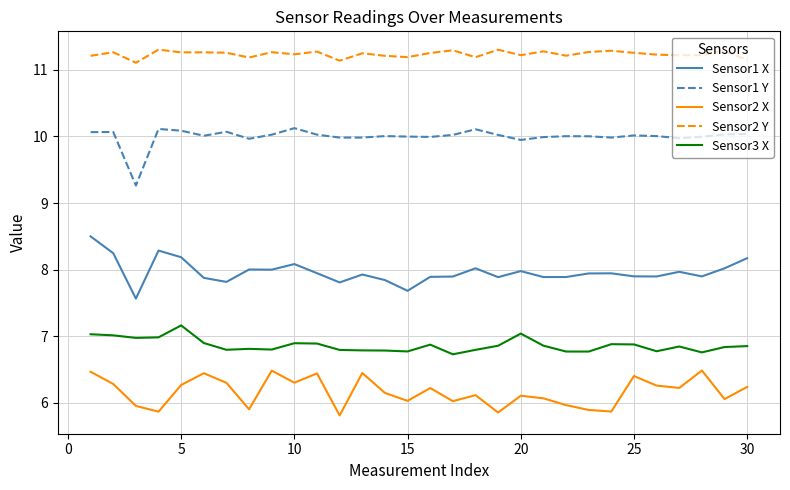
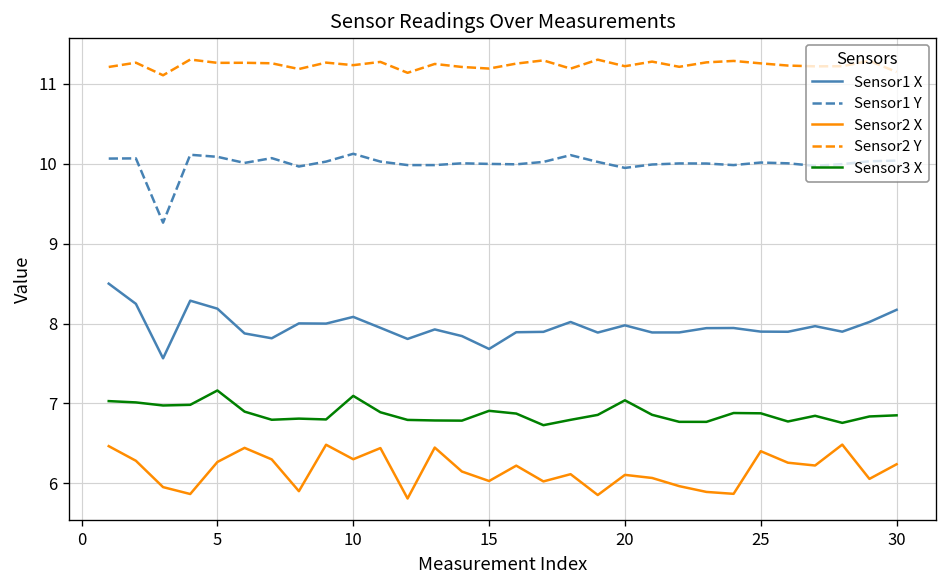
  {
    "Sensor3 X": {
      "5": 7.2,
-     "10": 6.9,
-     "15": 6.8,
+     "10": 7.1,
+     "15": 6.9,
      "20": 7.0,
      "25": 6.9,
      "30": 6.9
    }
  }
